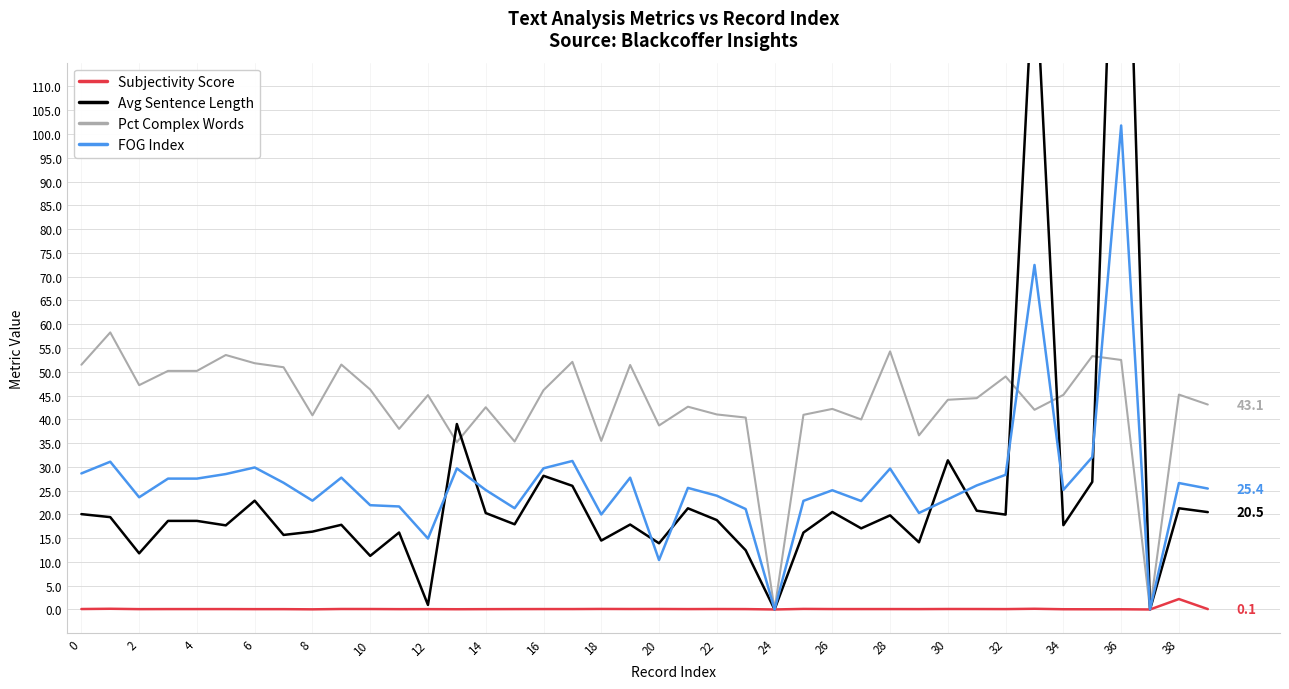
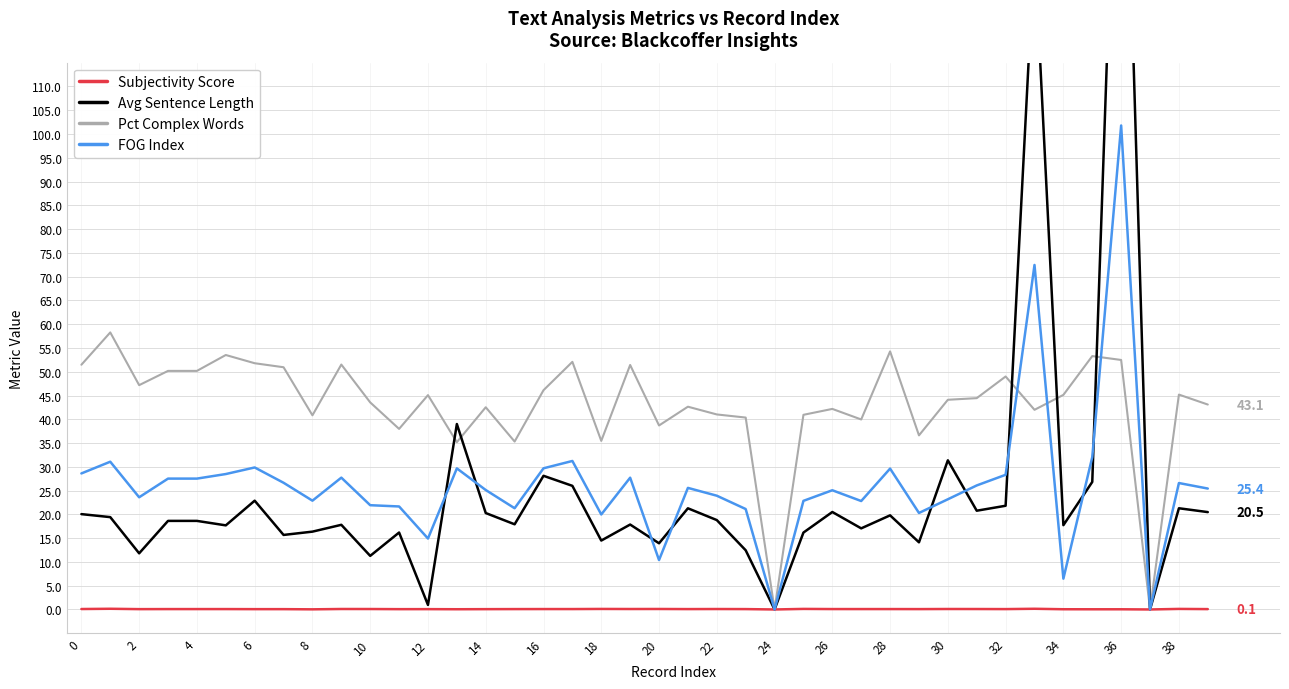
  {
    "Subjectivity Score": {
      "0": 0,
      "2": 0,
      "4": 0,
      "6": 0,
      "8": 0,
      "10": 0,
      "12": 0,
      "14": 0,
      "16": 0,
      "18": 0,
      "20": 0,
      "22": 0,
      "26": 0,
      "28": 0,
      "30": 0,
      "32": 0,
      "34": 0,
      "36": 0,
-     "38": 2
+     "38": 0
    },
    "Avg Sentence Length": {
      "0": 20,
      "2": 12,
      "4": 19,
      "6": 23,
      "8": 16,
      "10": 11,
      "12": 1,
      "14": 20,
      "16": 28,
      "18": 14,
      "20": 14,
      "22": 19,
      "26": 21,
      "28": 20,
      "30": 31,
-     "32": 20,
+     "32": 22,
      "34": 18,
      "38": 21
    },
    "Pct Complex Words": {
      "0": 51,
      "2": 47,
      "4": 50,
      "6": 52,
      "8": 41,
-     "10": 46,
+     "10": 44,
      "12": 45,
      "14": 43,
      "16": 46,
      "18": 35,
      "20": 39,
      "22": 41,
      "26": 42,
      "28": 54,
      "30": 44,
      "32": 49,
      "34": 45,
      "36": 52,
      "38": 45
    },
    "FOG Index": {
      "0": 29,
      "2": 24,
      "4": 28,
      "6": 30,
      "8": 23,
      "10": 22,
      "12": 15,
      "14": 25,
      "16": 30,
      "18": 20,
      "20": 10,
      "22": 24,
      "26": 25,
      "28": 30,
      "30": 23,
      "32": 28,
-     "34": 25,
+     "34": 6,
      "36": 102,
      "38": 27
    }
  }
